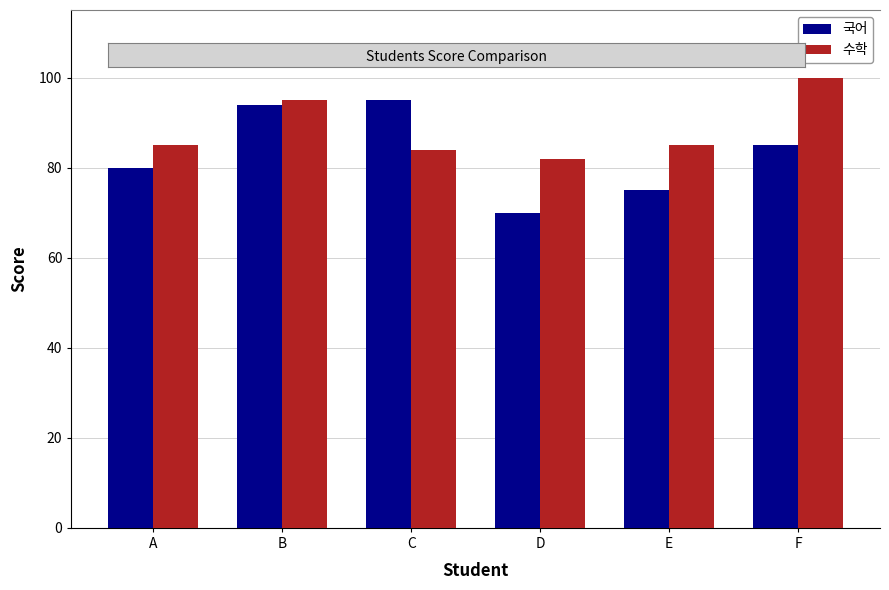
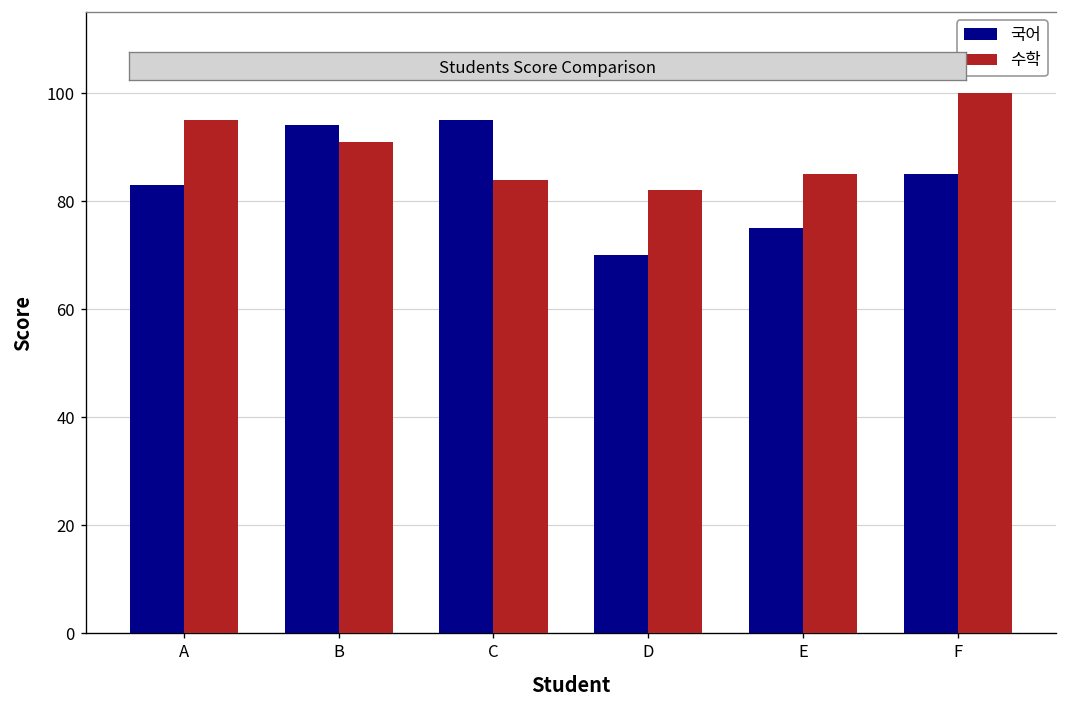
  {
    "국어": {
-     "A": 80,
+     "A": 83,
      "B": 94,
      "C": 95,
      "D": 70,
      "E": 75,
      "F": 85
    },
    "수학": {
-     "A": 85,
-     "B": 95,
+     "A": 95,
+     "B": 91,
      "C": 84,
      "D": 82,
      "E": 85,
      "F": 100
    }
  }
